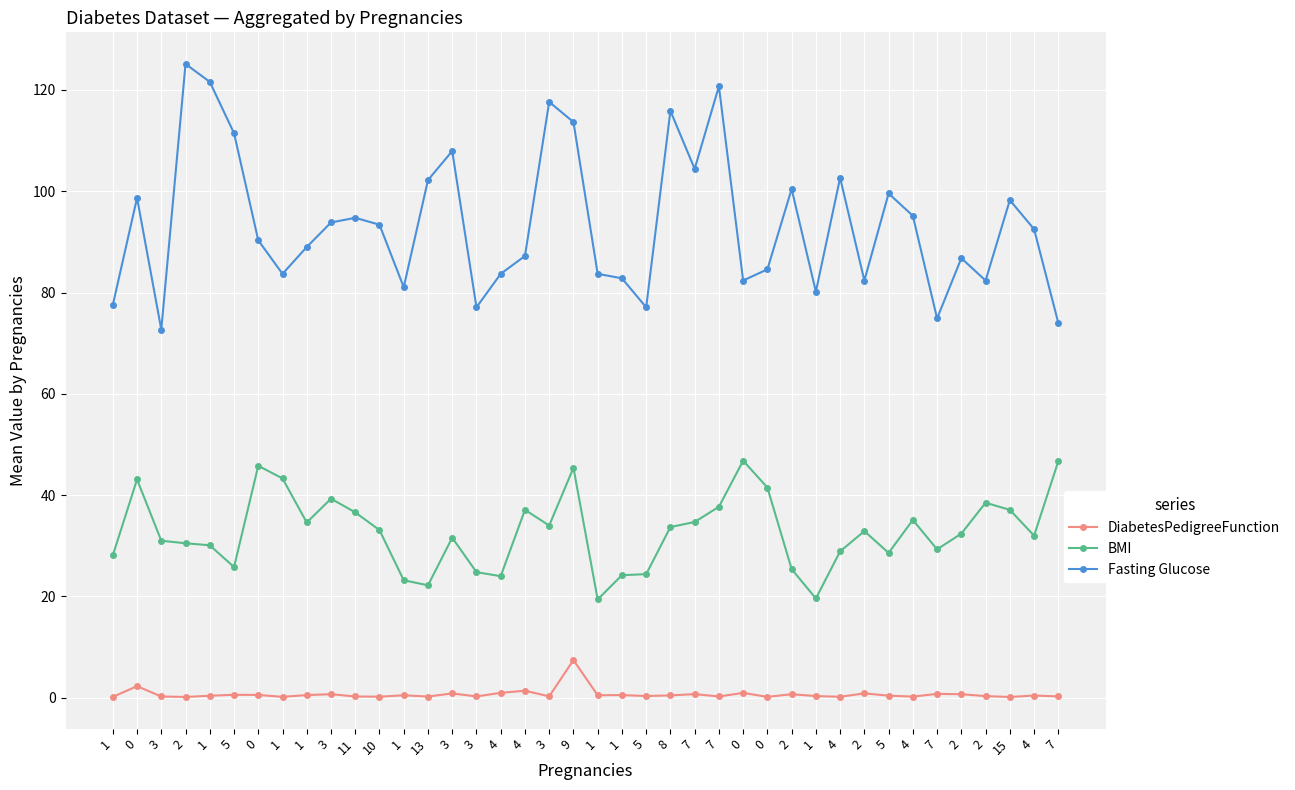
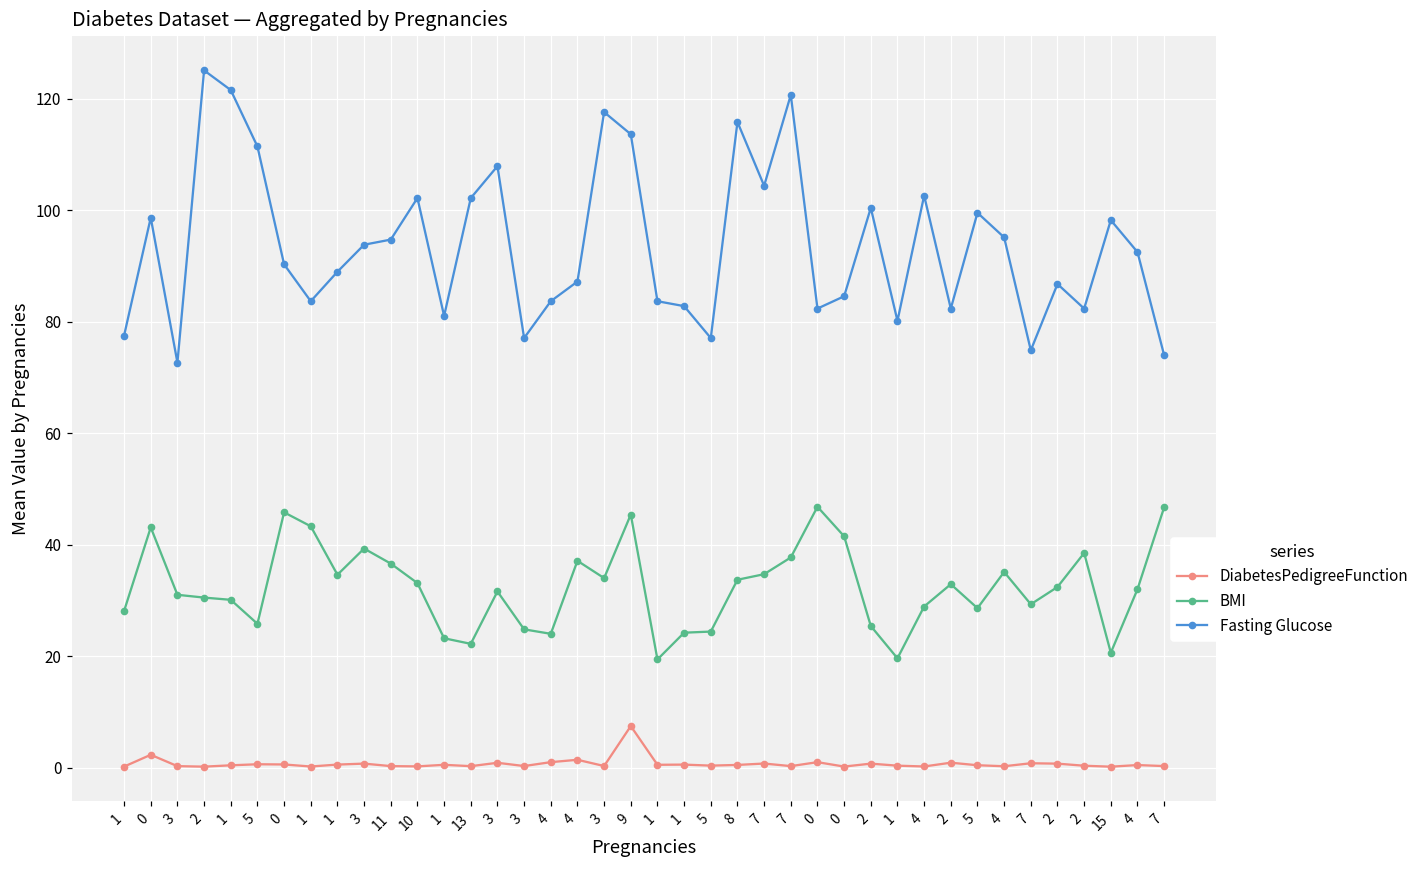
  {
    "DiabetesPedigreeFunction": {
      "11": 0,
      "10": 0,
      "13": 0,
      "9": 7,
      "8": 0,
      "15": 0
    },
    "BMI": {
      "11": 37,
      "10": 33,
      "13": 22,
      "9": 45,
      "8": 34,
-     "15": 37
+     "15": 21
    },
    "Fasting Glucose": {
      "11": 95,
-     "10": 93,
+     "10": 102,
      "13": 102,
      "9": 114,
      "8": 116,
      "15": 98
    }
  }
